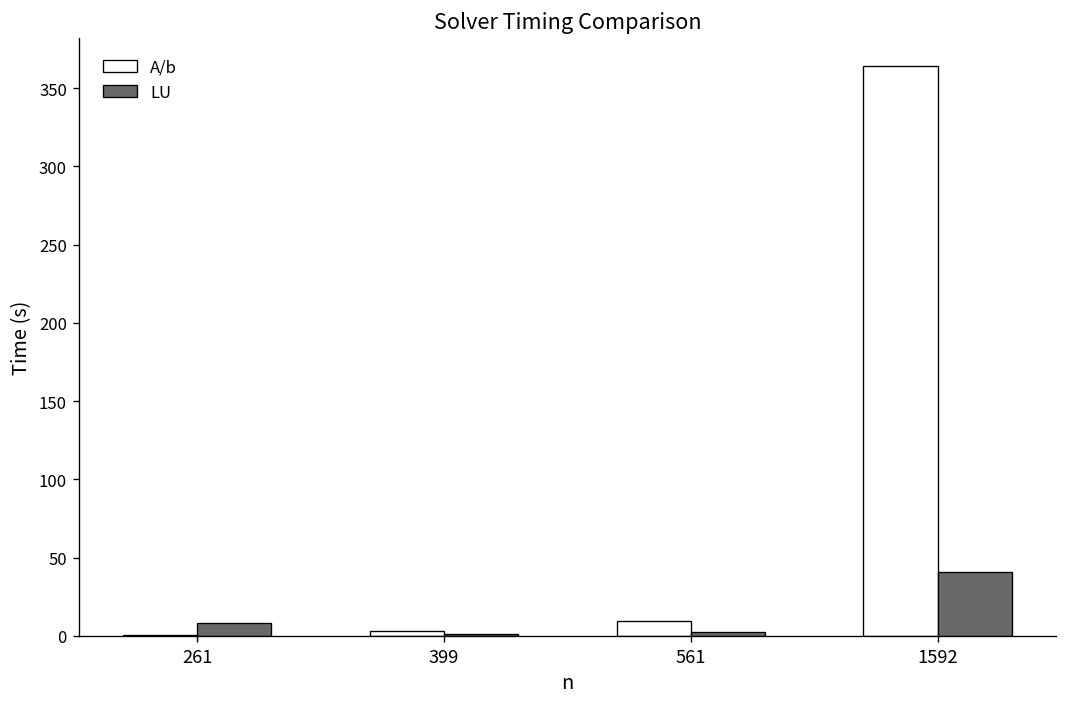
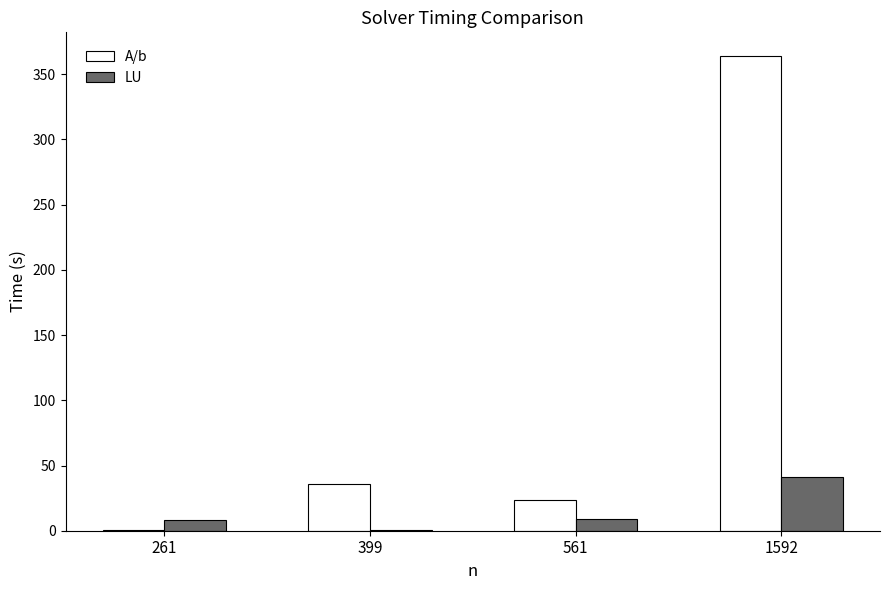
  {
    "A/b": {
-     "399": 3,
-     "561": 10,
+     "399": 36,
+     "561": 24,
      "1592": 364
    },
    "LU": {
      "261": 8,
-     "561": 2,
+     "561": 9,
      "1592": 41
    }
  }
